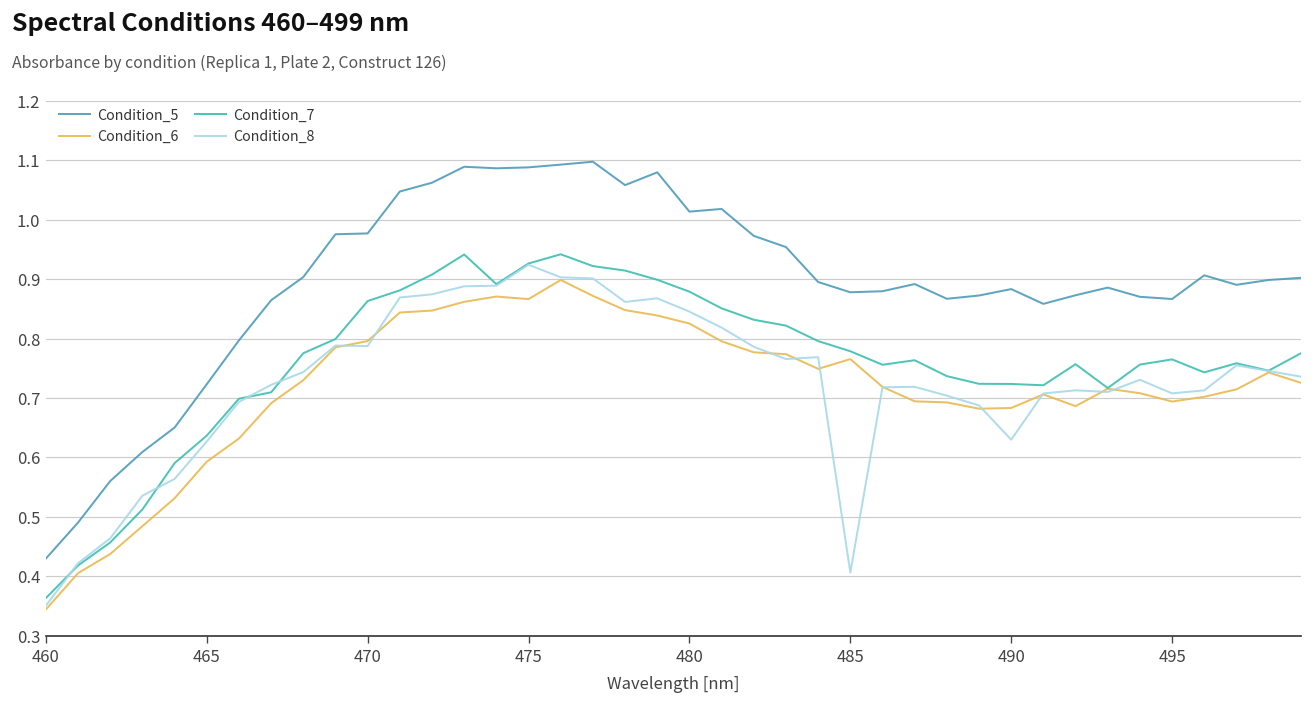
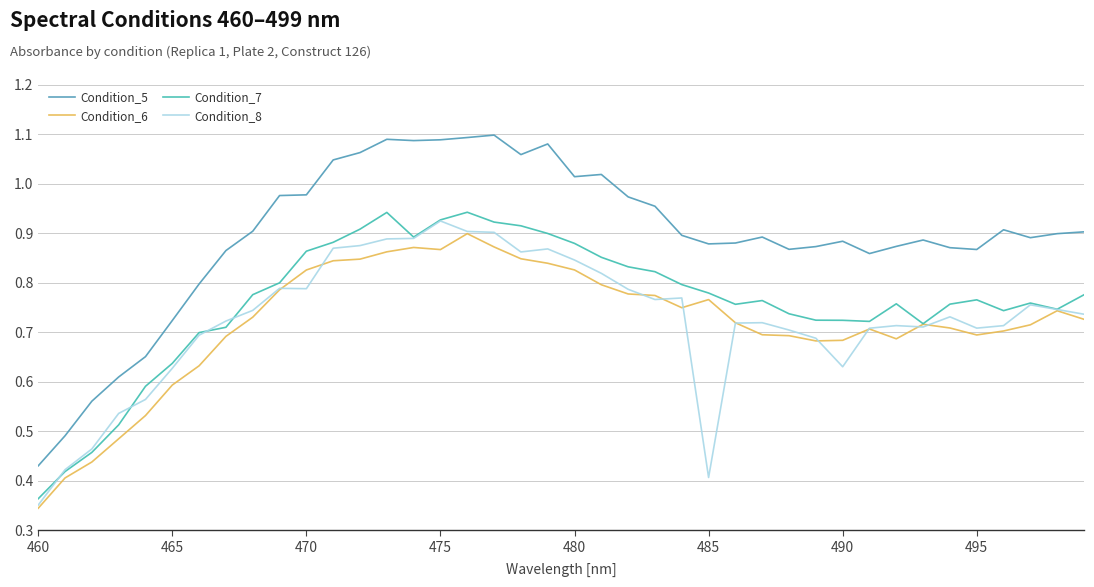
  {
    "Condition_6": {
      "460": 0.34,
      "465": 0.59,
-     "470": 0.80,
+     "470": 0.83,
      "475": 0.87,
      "480": 0.83,
      "485": 0.77,
      "490": 0.68,
      "495": 0.69
    },
    "Condition_8": {
      "460": 0.35,
      "465": 0.63,
      "470": 0.79,
      "480": 0.85,
      "485": 0.41,
      "490": 0.63,
      "495": 0.71
    }
  }
